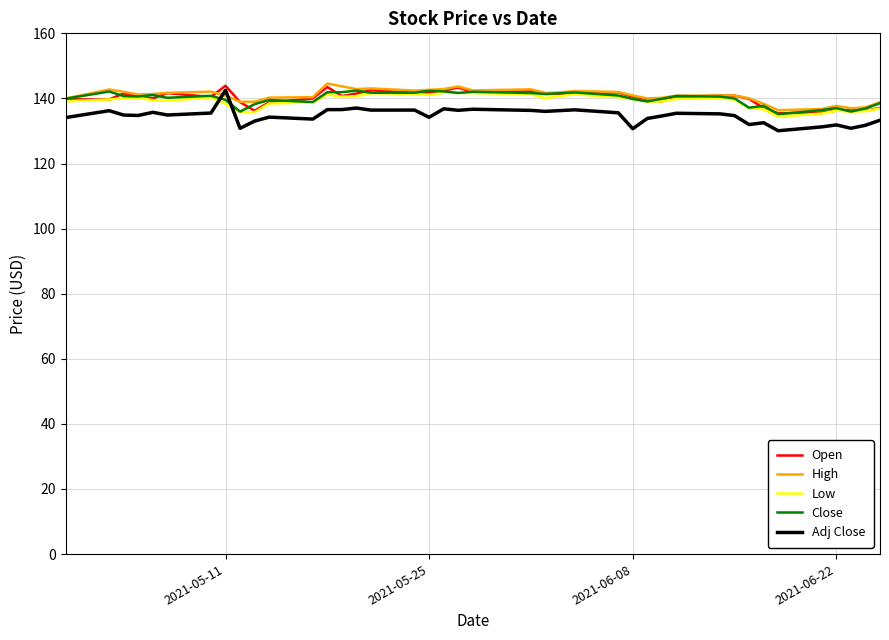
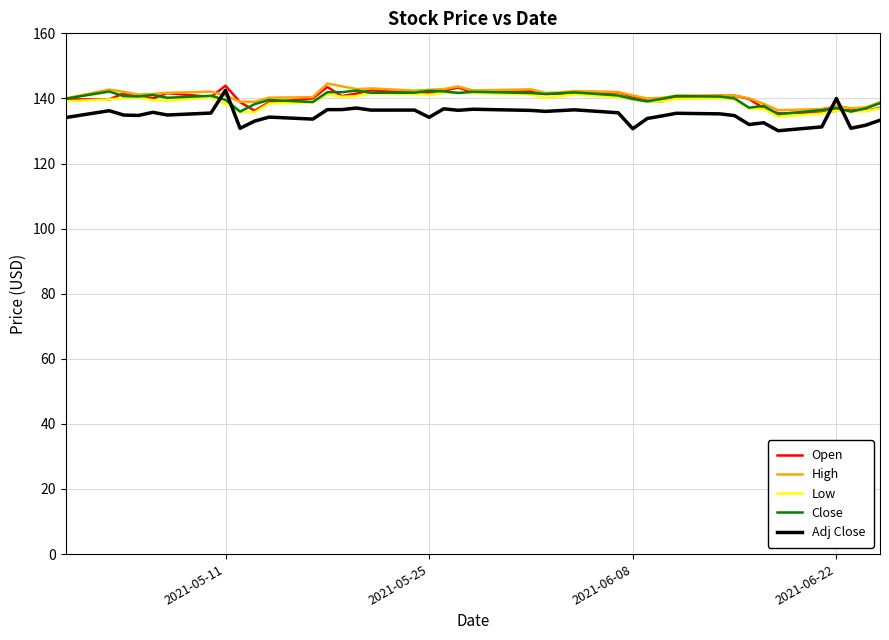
  {
    "Open": {
      "2021-05-11": 144
    },
    "High": {
      "2021-05-11": 141
    },
    "Low": {
      "2021-05-11": 138
    },
    "Close": {
      "2021-05-11": 140
    },
    "Adj Close": {
      "2021-05-11": 143,
      "2021-05-25": 134,
      "2021-06-08": 131,
-     "2021-06-22": 132
+     "2021-06-22": 140
    }
  }
